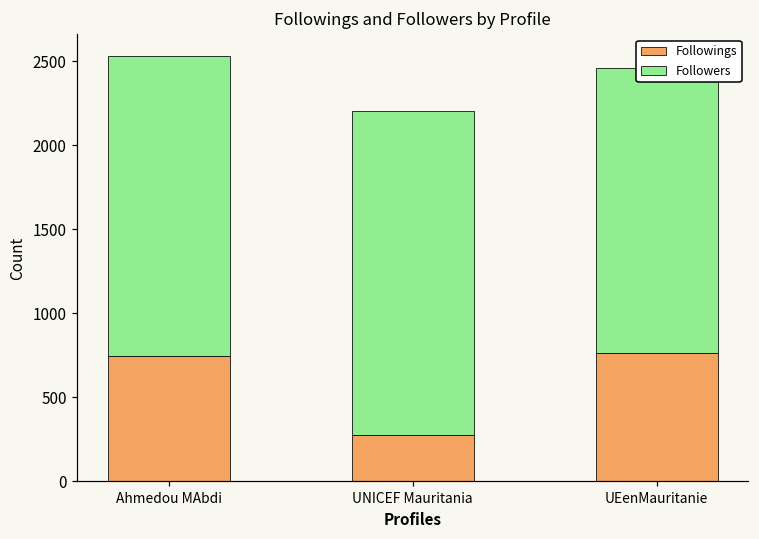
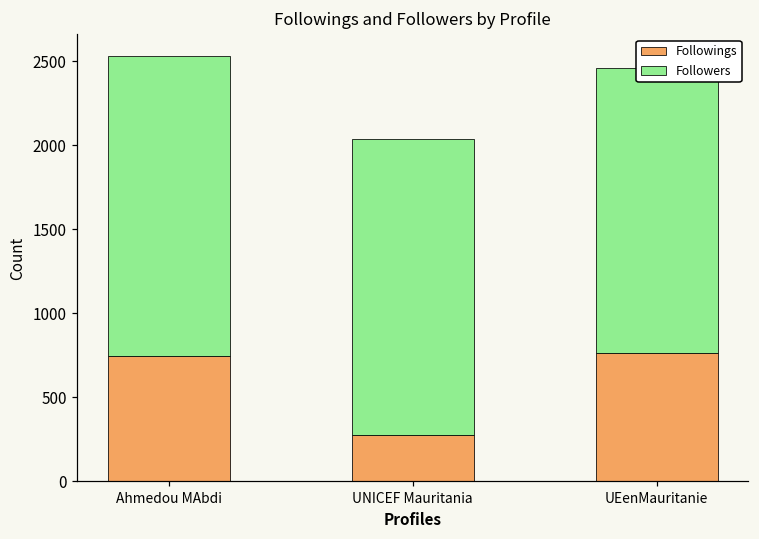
  {
    "Followings": {
      "Ahmedou MAbdi": 750,
      "UNICEF Mauritania": 270,
      "UEenMauritanie": 770
    },
    "Followers": {
      "Ahmedou MAbdi": 1790,
-     "UNICEF Mauritania": 1930
+     "UNICEF Mauritania": 1760
    }
  }
